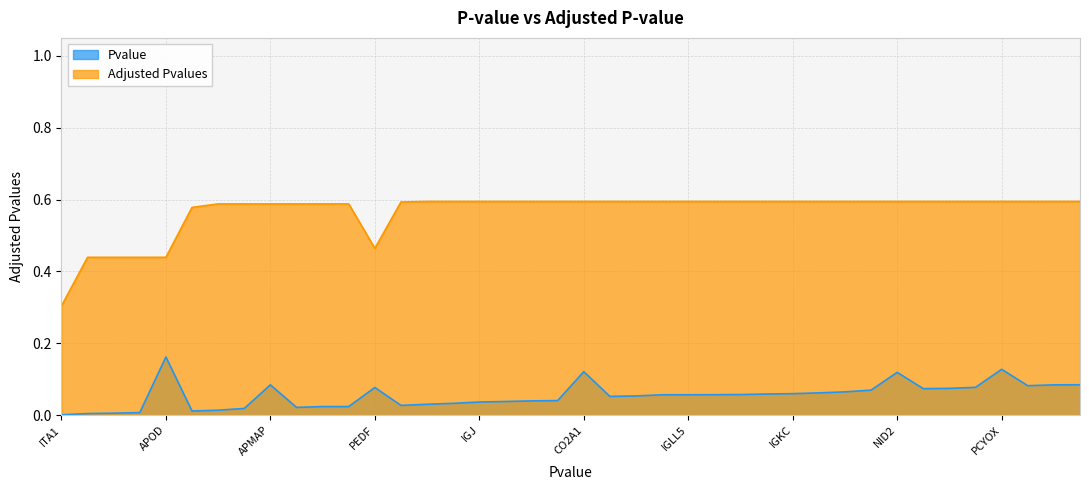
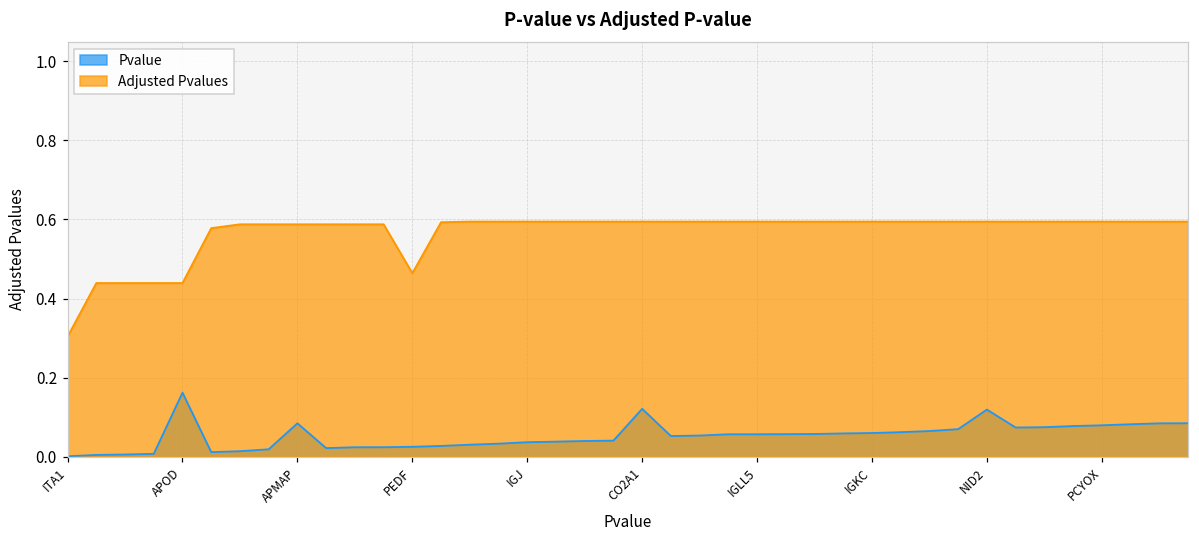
  {
    "Pvalue": {
      "ITA1": 0.00,
      "APOD": 0.16,
      "APMAP": 0.08,
-     "PEDF": 0.08,
+     "PEDF": 0.02,
      "IGJ": 0.04,
      "CO2A1": 0.12,
      "IGLL5": 0.06,
      "IGKC": 0.06,
      "NID2": 0.12,
-     "PCYOX": 0.13
+     "PCYOX": 0.08
    },
    "Adjusted Pvalues": {
      "ITA1": 0.30,
      "APOD": 0.44,
      "APMAP": 0.59,
      "PEDF": 0.46,
      "IGJ": 0.59,
      "CO2A1": 0.59,
      "IGLL5": 0.59,
      "IGKC": 0.59,
      "NID2": 0.59,
      "PCYOX": 0.59
    }
  }
